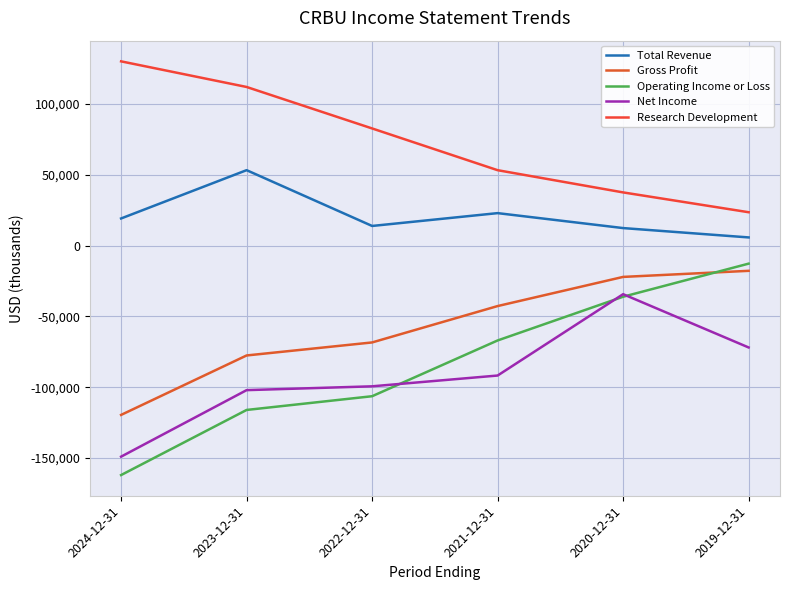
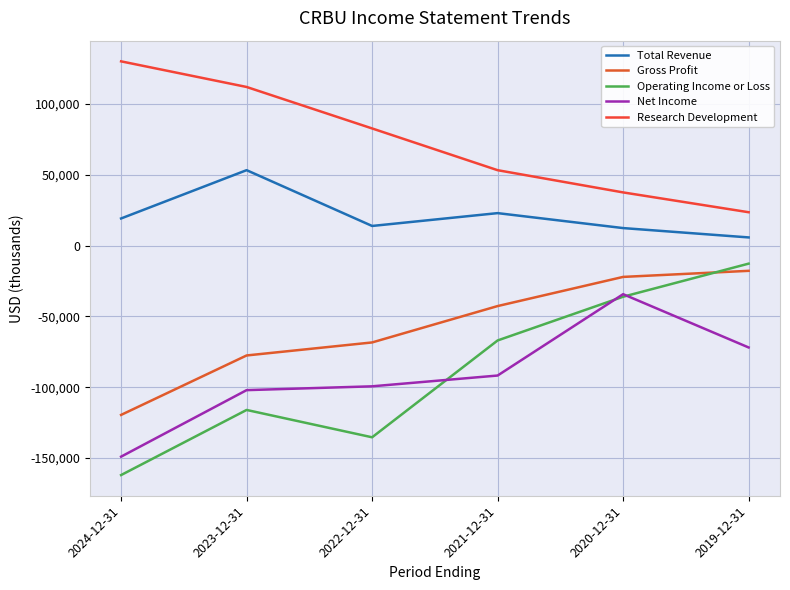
  {
    "Total Revenue": {
      "2024-12-31": "19,000",
      "2023-12-31": "53,000",
      "2022-12-31": "14,000",
      "2021-12-31": "23,000",
      "2020-12-31": "12,000",
      "2019-12-31": "6,000"
    },
    "Operating Income or Loss": {
      "2024-12-31": "-162,000",
      "2023-12-31": "-116,000",
-     "2022-12-31": "-106,000",
+     "2022-12-31": "-135,000",
      "2021-12-31": "-67,000",
      "2019-12-31": "-13,000"
    },
    "Net Income": {
      "2024-12-31": "-149,000",
      "2023-12-31": "-102,000",
      "2022-12-31": "-99,000",
      "2021-12-31": "-92,000",
      "2019-12-31": "-72,000"
    }
  }
